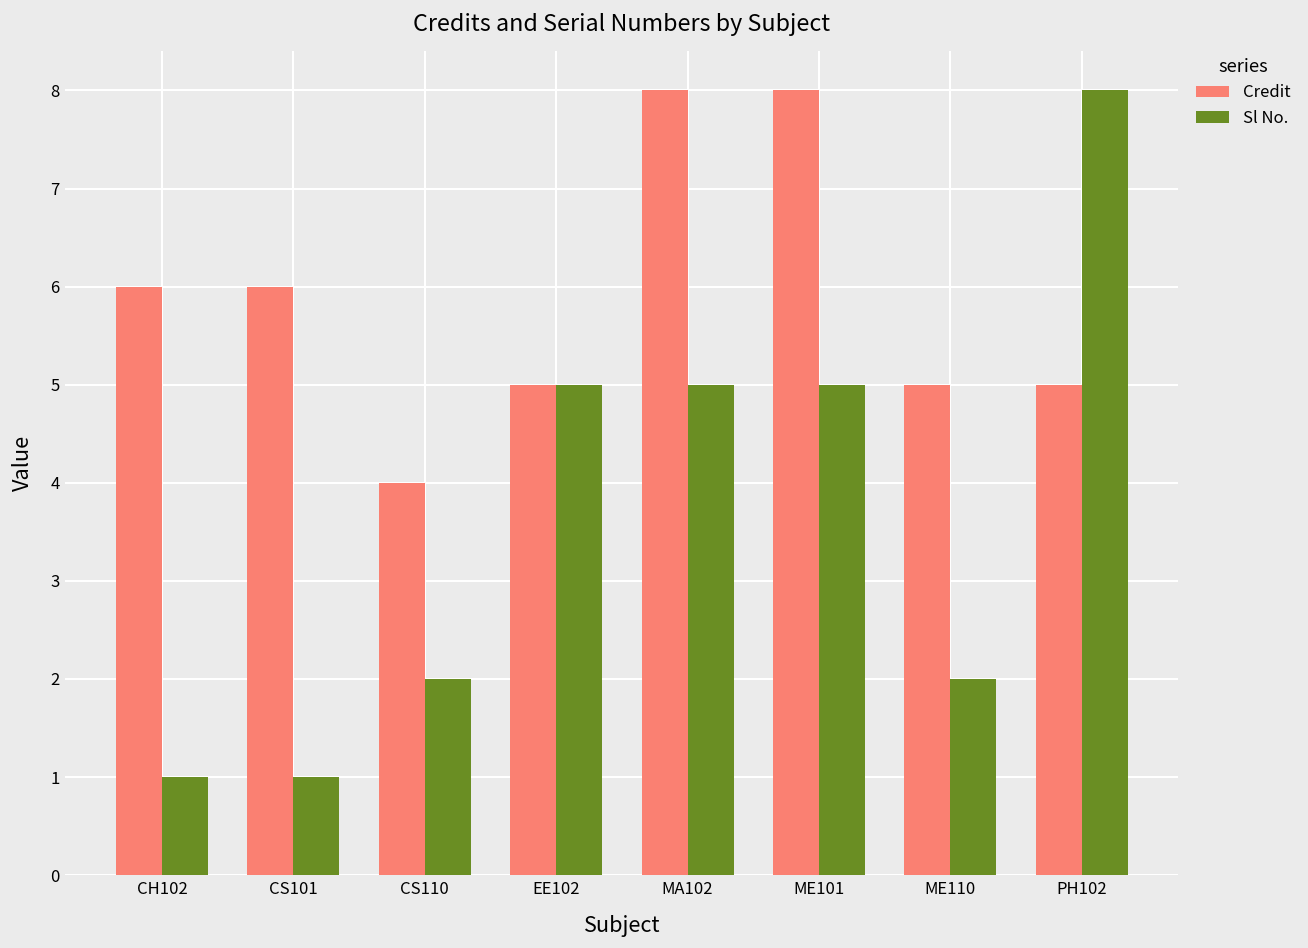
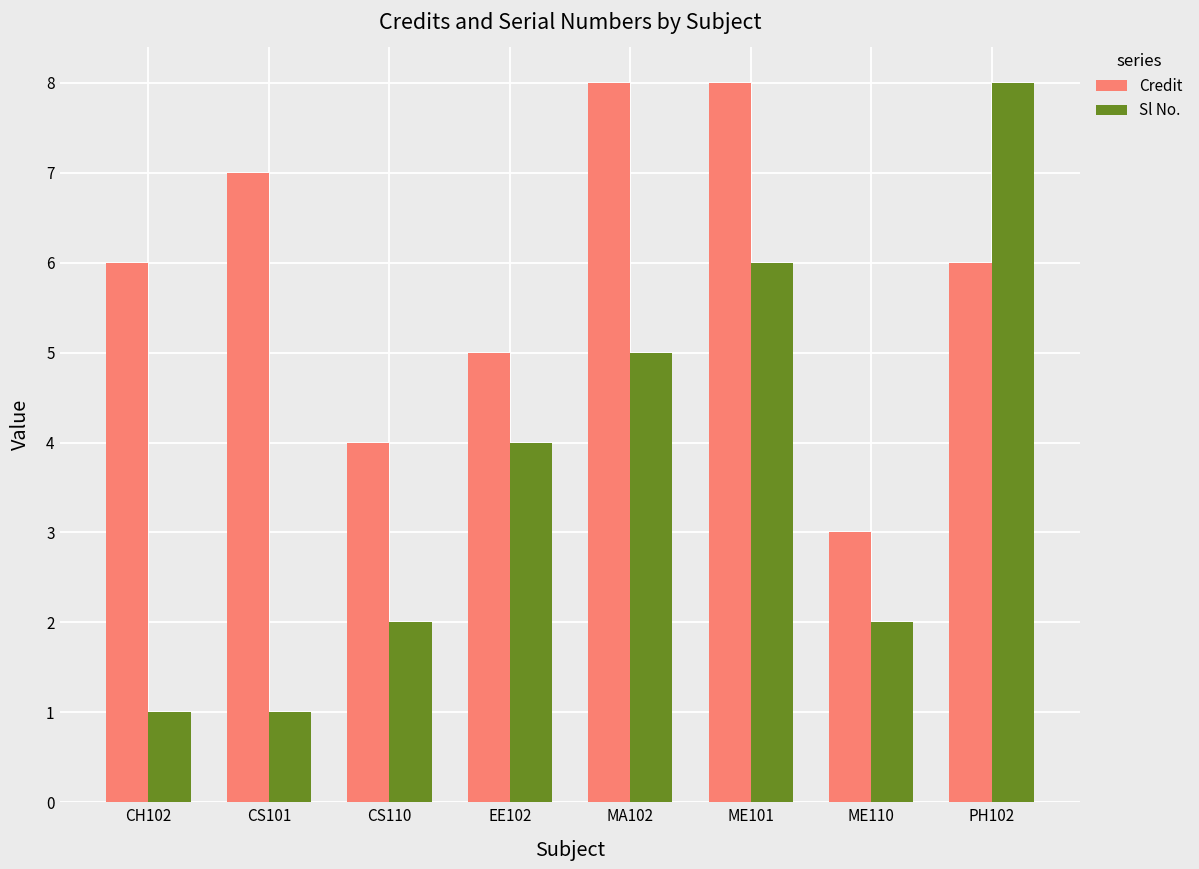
  {
    "Credit": {
      "CH102": 6,
-     "CS101": 6,
+     "CS101": 7,
      "CS110": 4,
      "EE102": 5,
      "MA102": 8,
      "ME101": 8,
-     "ME110": 5,
-     "PH102": 5
+     "ME110": 3,
+     "PH102": 6
    },
    "Sl No.": {
      "CH102": 1,
      "CS101": 1,
      "CS110": 2,
-     "EE102": 5,
+     "EE102": 4,
      "MA102": 5,
-     "ME101": 5,
+     "ME101": 6,
      "ME110": 2,
      "PH102": 8
    }
  }
